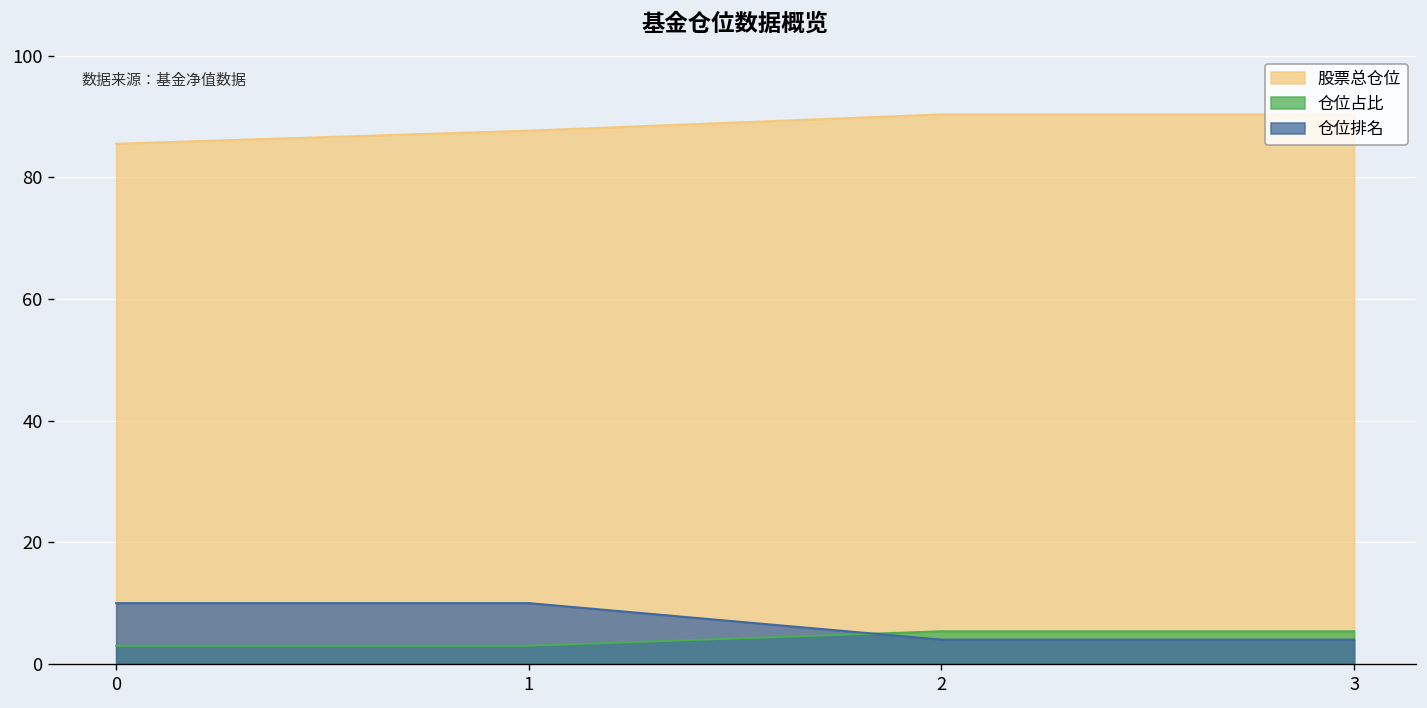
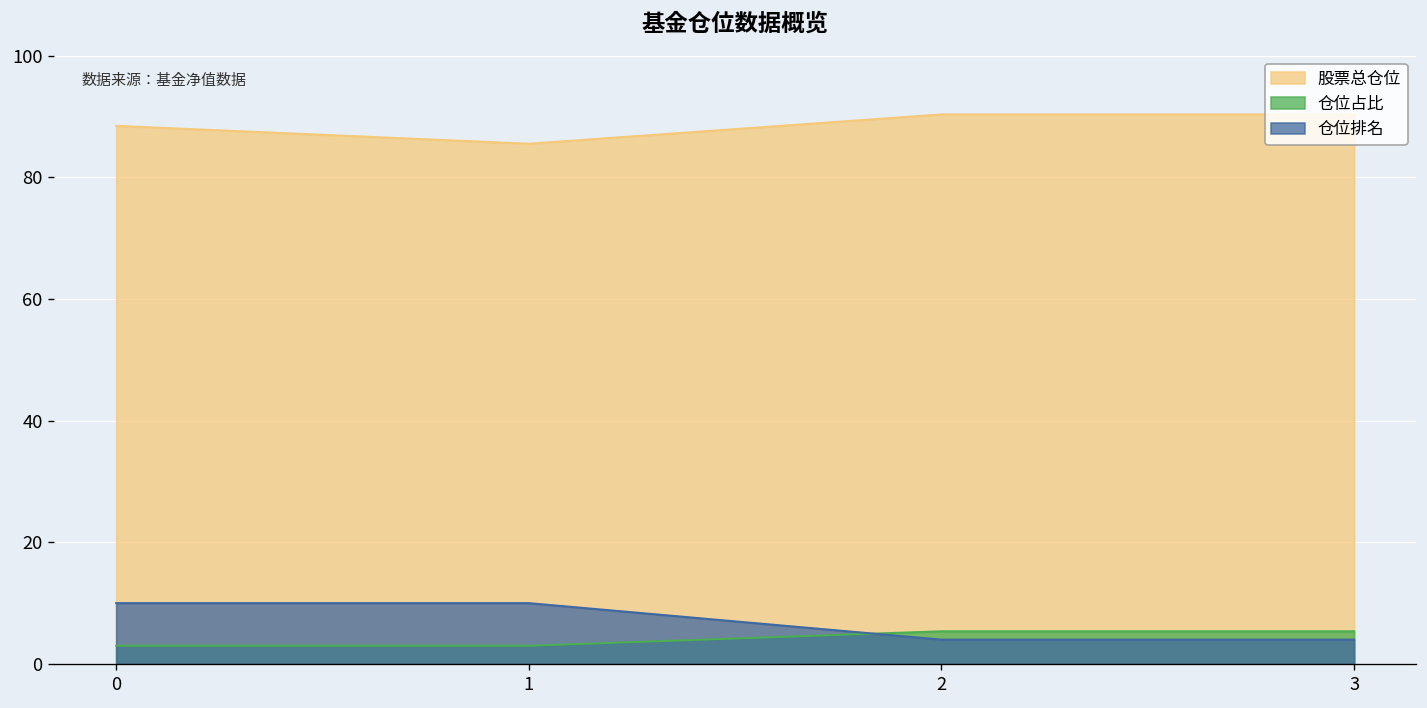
  {
    "股票总仓位": {
-     "0": 86,
-     "1": 88,
+     "0": 88,
+     "1": 86,
      "2": 90
    },
    "仓位占比": {
      "0": 3,
      "1": 3,
      "2": 5,
      "3": 5
    },
    "仓位排名": {
      "0": 10,
      "1": 10,
      "2": 4,
      "3": 4
    }
  }
